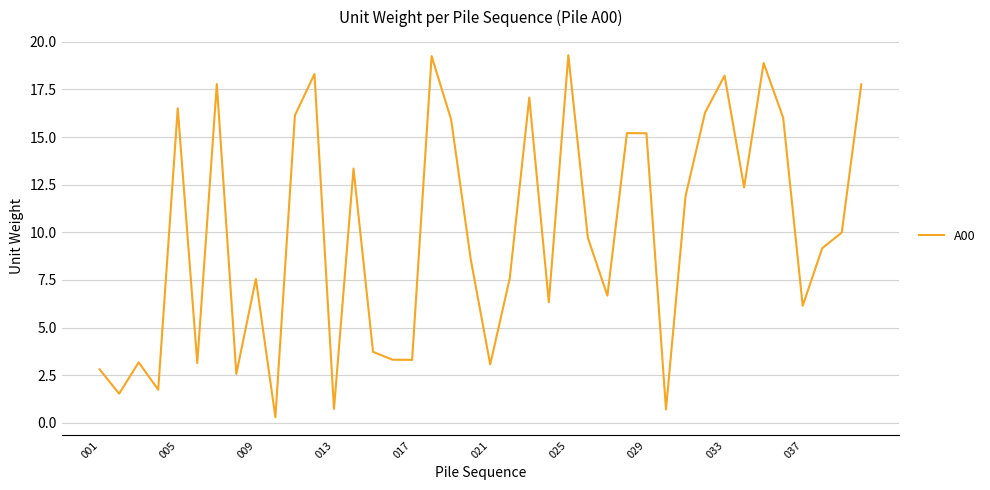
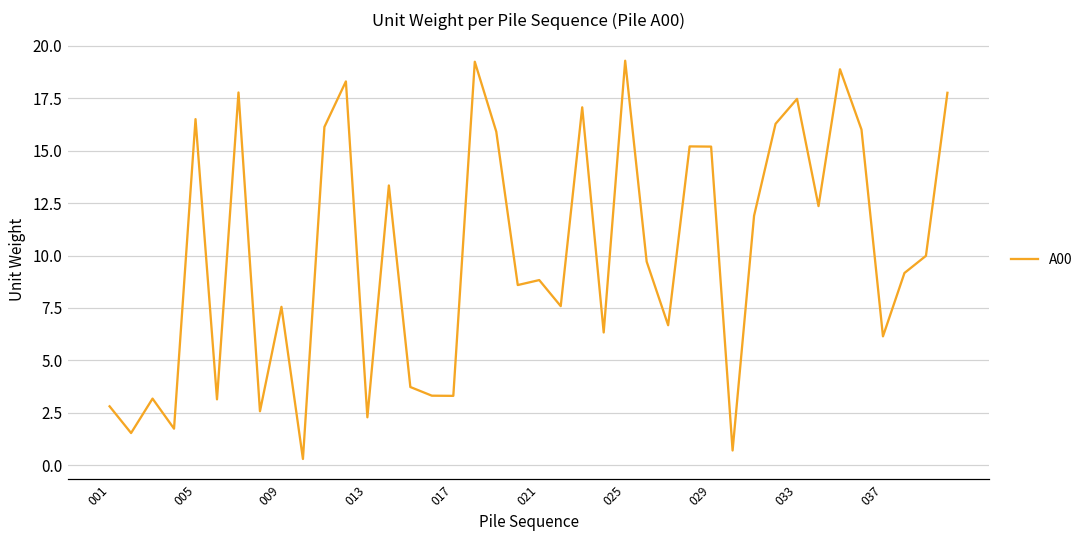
  {
    "001": 2.8,
    "005": 16.5,
    "009": 7.6,
-   "013": 0.7,
+   "013": 2.3,
    "017": 3.3,
-   "021": 3.1,
+   "021": 8.8,
    "025": 19.3,
    "029": 15.2,
-   "033": 18.2,
+   "033": 17.5,
    "037": 6.1
  }
